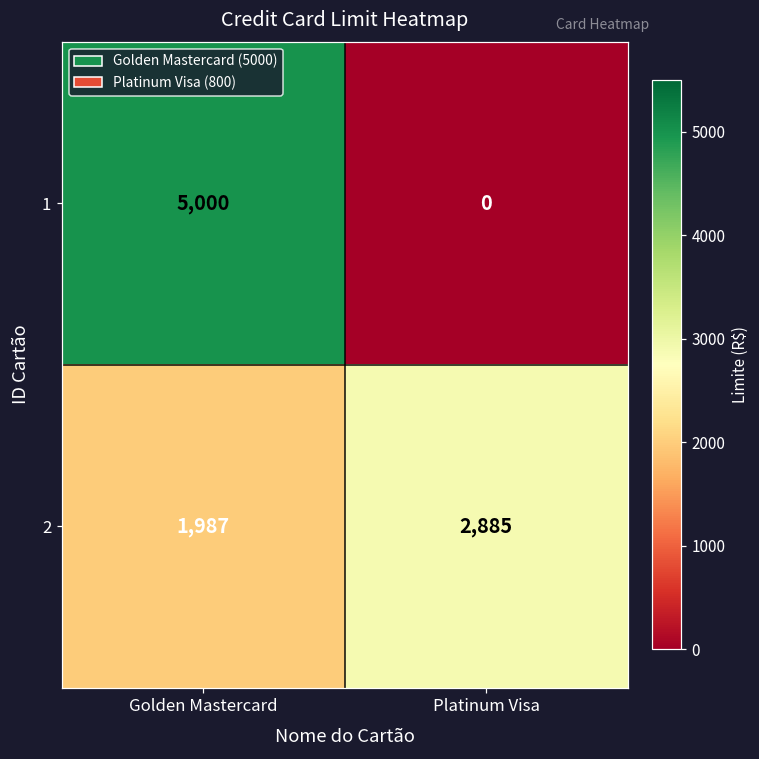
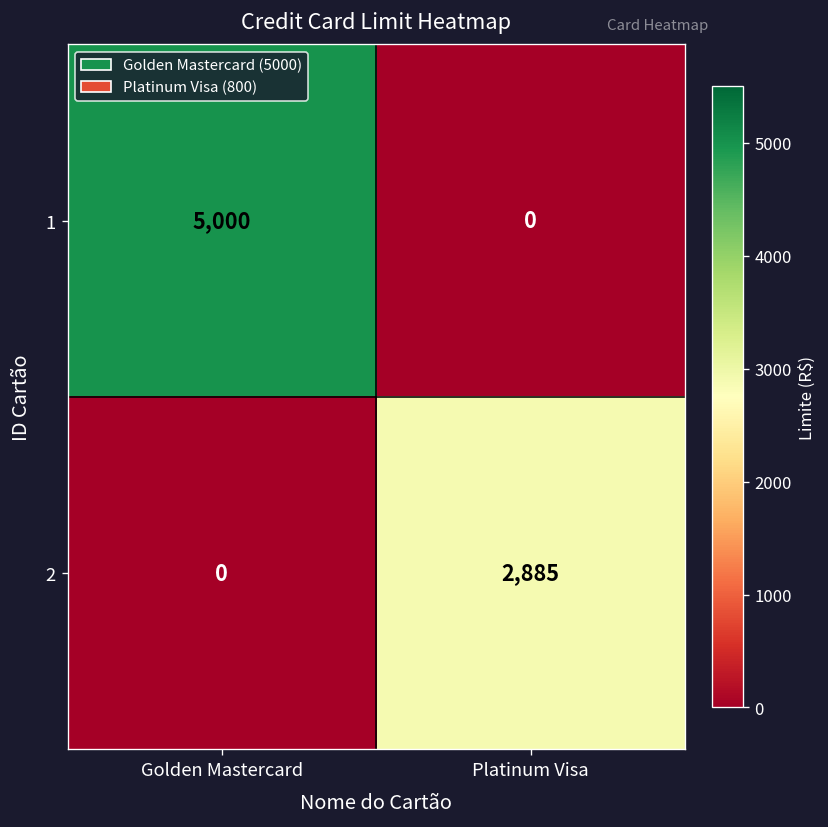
  {
    "1": {
      "Golden Mastercard": "5,000",
      "Platinum Visa": "0"
    },
    "2": {
-     "Golden Mastercard": "1,987",
+     "Golden Mastercard": "0",
      "Platinum Visa": "2,885"
    }
  }
